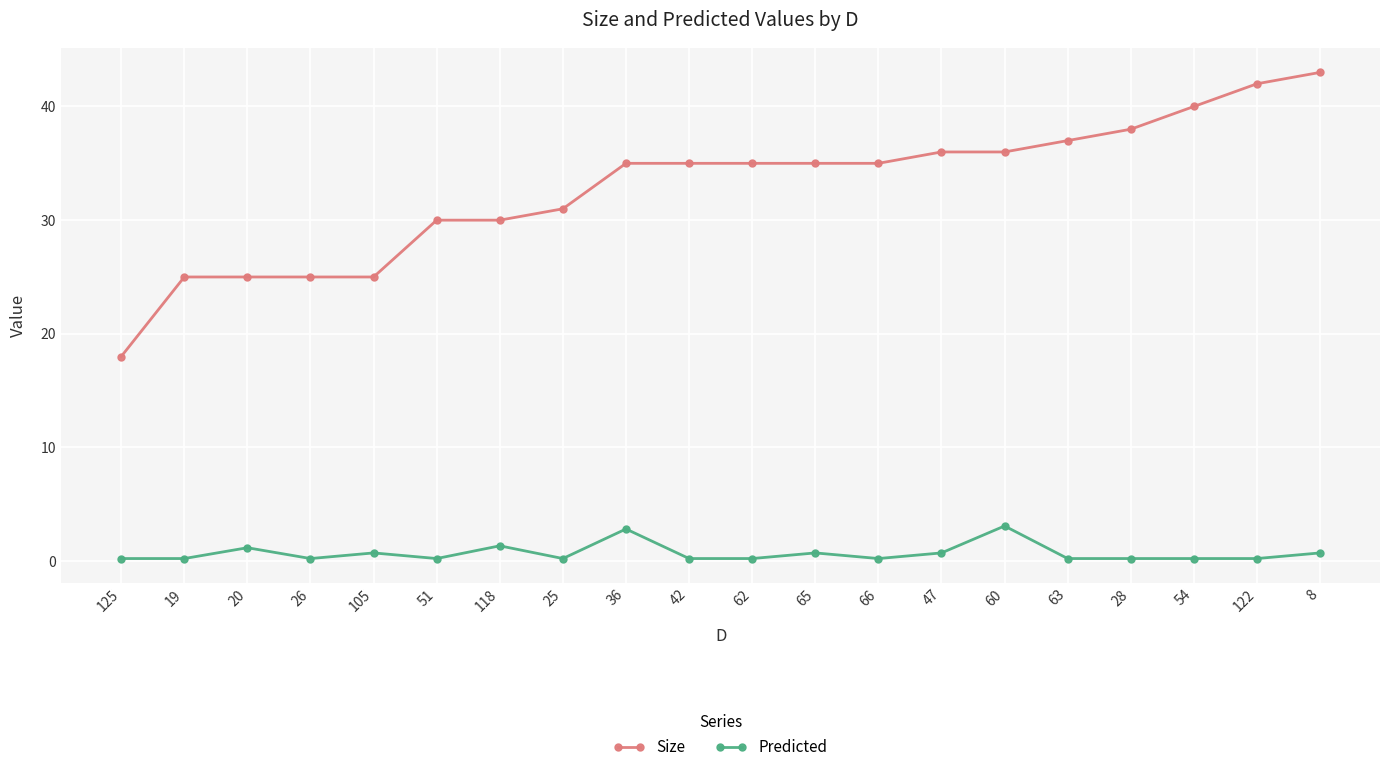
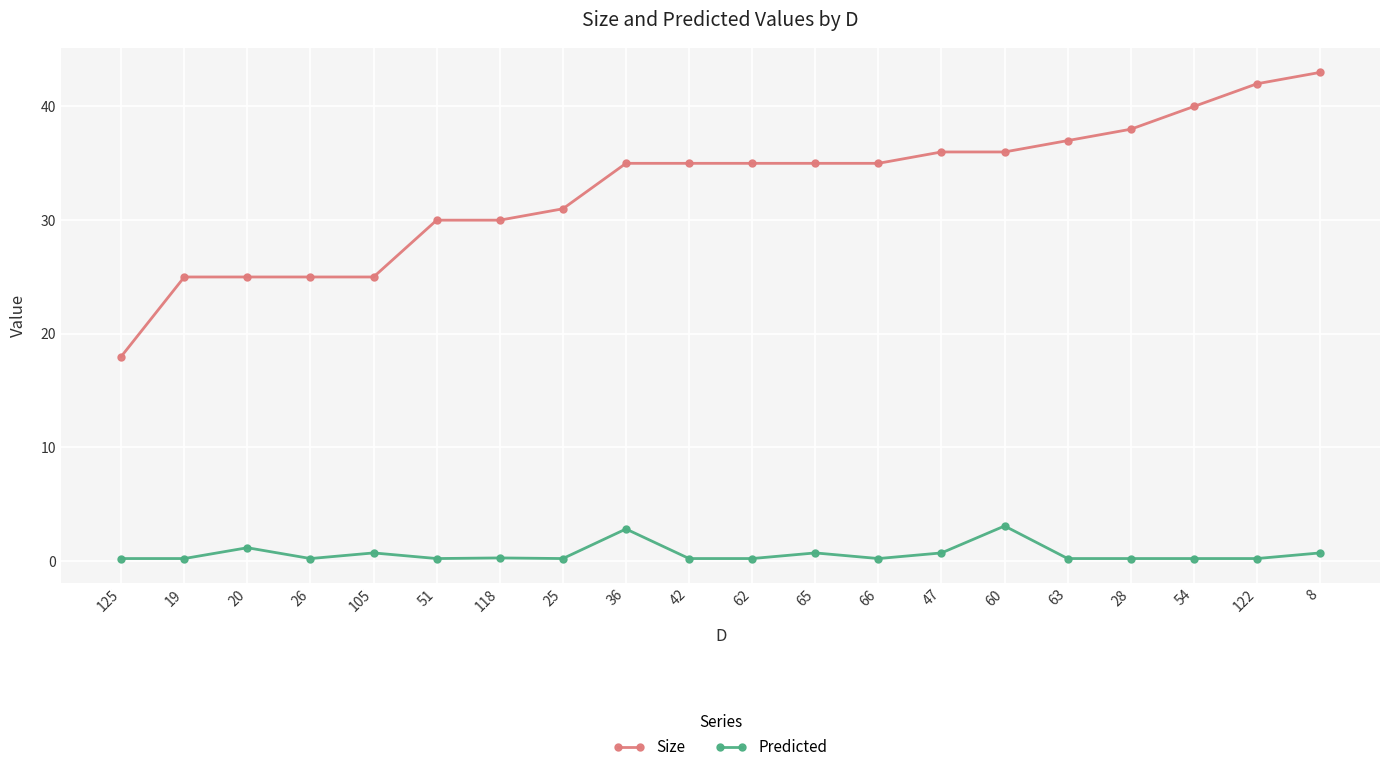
  {
    "Size": {
      "125": 18.0,
      "19": 25.0,
      "20": 25.0,
      "26": 25.0,
      "105": 25.0,
      "51": 30.0,
      "118": 30.0,
      "25": 31.0,
      "36": 35.0,
      "42": 35.0,
      "62": 35.0,
      "65": 35.0,
      "66": 35.0,
      "47": 36.0,
      "60": 36.0,
      "63": 37.0,
      "28": 38.0,
      "54": 40.0,
      "122": 42.0,
      "8": 43.0
    },
    "Predicted": {
      "125": 0.2,
      "19": 0.2,
      "20": 1.2,
      "26": 0.2,
      "105": 0.7,
      "51": 0.2,
-     "118": 1.3,
+     "118": 0.3,
      "25": 0.2,
      "36": 2.8,
      "42": 0.2,
      "62": 0.2,
      "65": 0.7,
      "66": 0.2,
      "47": 0.7,
      "60": 3.1,
      "63": 0.2,
      "28": 0.2,
      "54": 0.2,
      "122": 0.2,
      "8": 0.7
    }
  }
